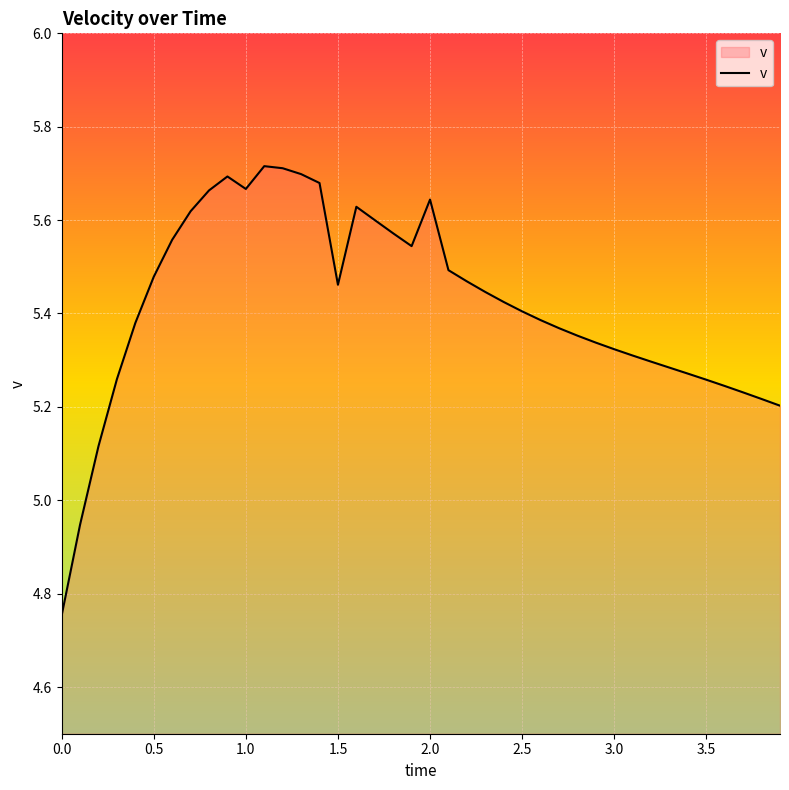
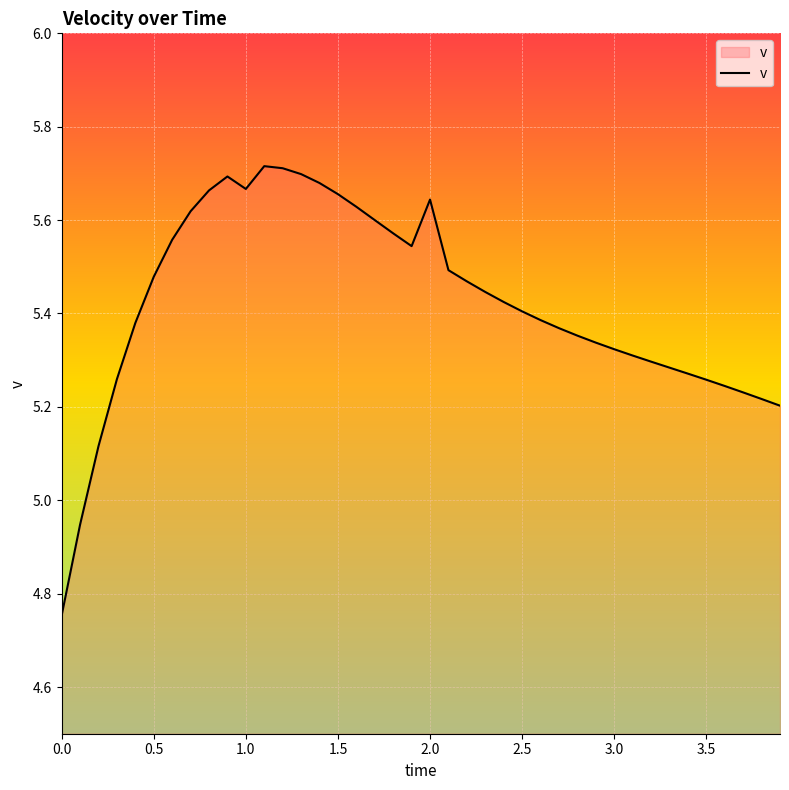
  {
    "0.0": 4.75,
    "0.5": 5.48,
    "1.0": 5.67,
-   "1.5": 5.46,
+   "1.5": 5.66,
    "2.0": 5.64,
    "2.5": 5.40,
    "3.0": 5.32,
    "3.5": 5.26
  }
